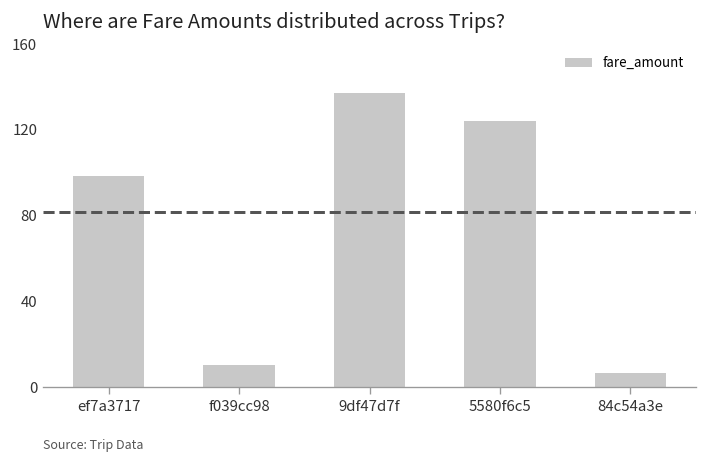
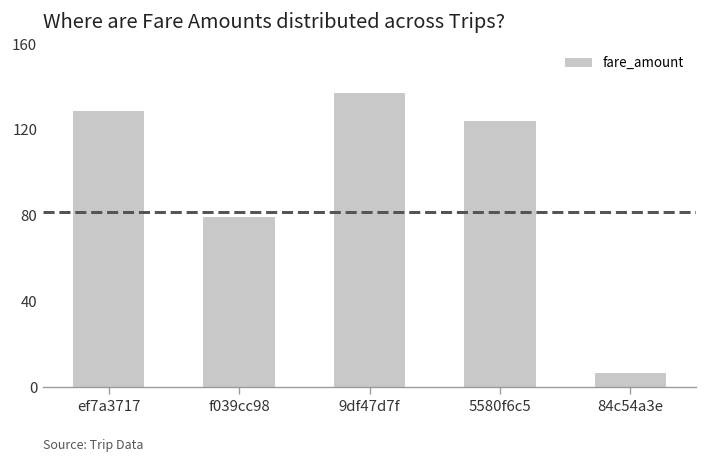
  {
-   "ef7a3717": 98,
-   "f039cc98": 10,
+   "ef7a3717": 129,
+   "f039cc98": 79,
    "9df47d7f": 137,
    "5580f6c5": 124,
    "84c54a3e": 7
  }
